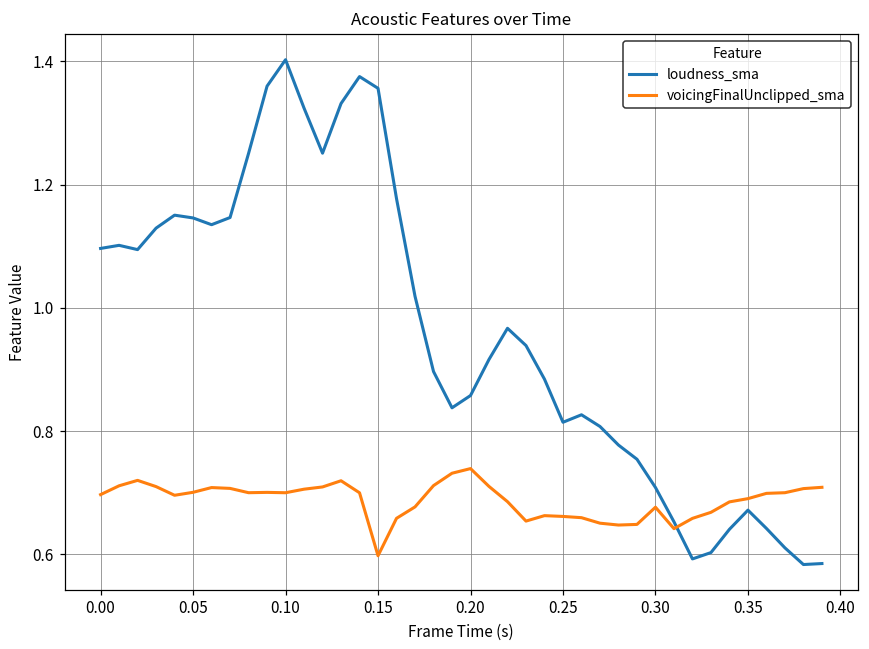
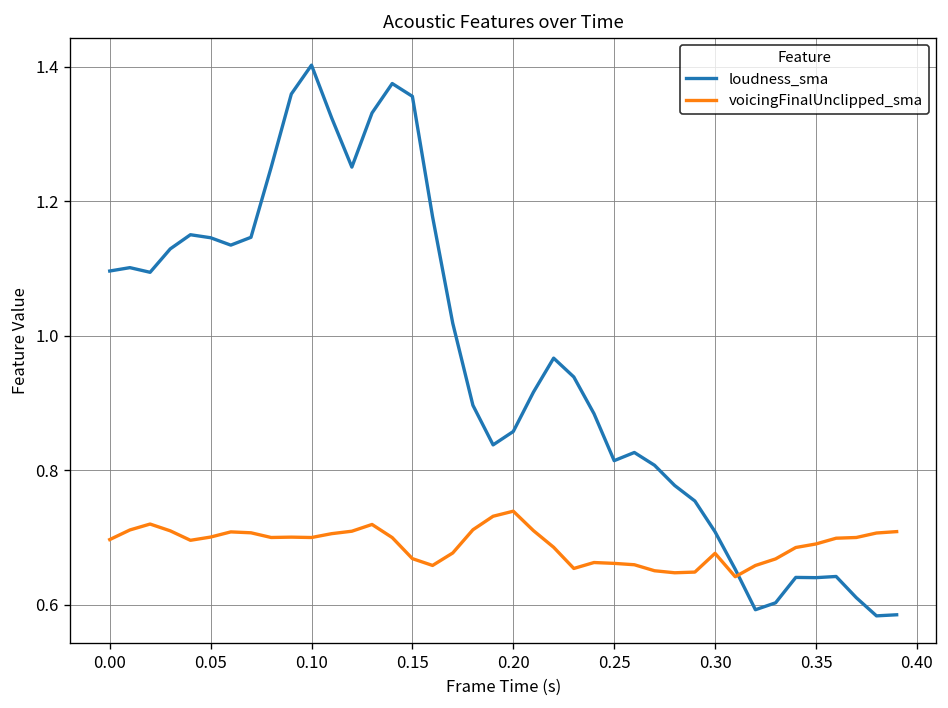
  {
    "loudness_sma": {
      "0.00": 1.10,
      "0.05": 1.15,
      "0.10": 1.40,
      "0.15": 1.36,
      "0.20": 0.86,
      "0.25": 0.81,
      "0.30": 0.71,
-     "0.35": 0.67
+     "0.35": 0.64
    },
    "voicingFinalUnclipped_sma": {
      "0.00": 0.70,
      "0.05": 0.70,
      "0.10": 0.70,
-     "0.15": 0.60,
+     "0.15": 0.67,
      "0.20": 0.74,
      "0.25": 0.66,
      "0.30": 0.68,
      "0.35": 0.69
    }
  }
